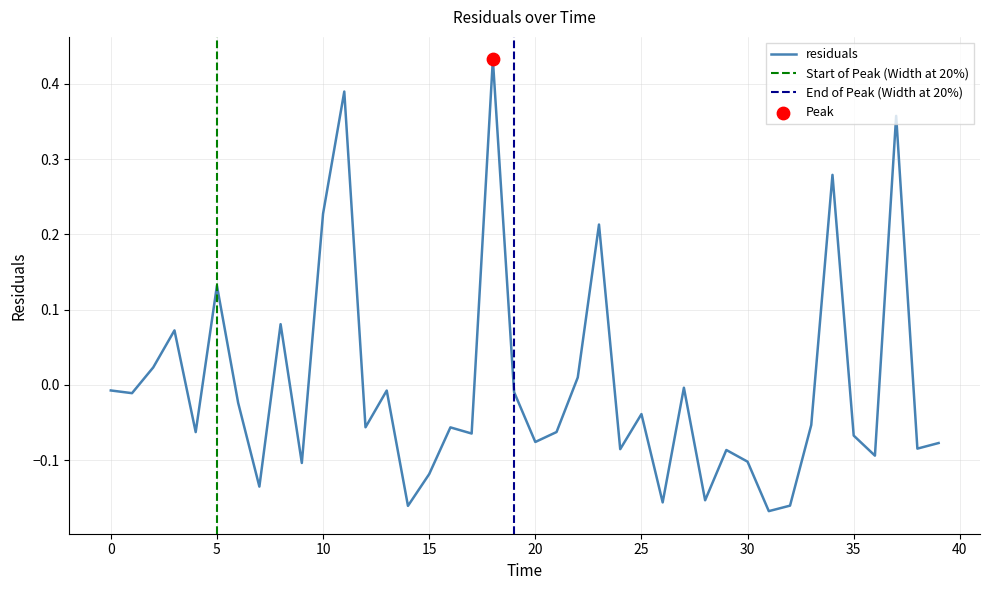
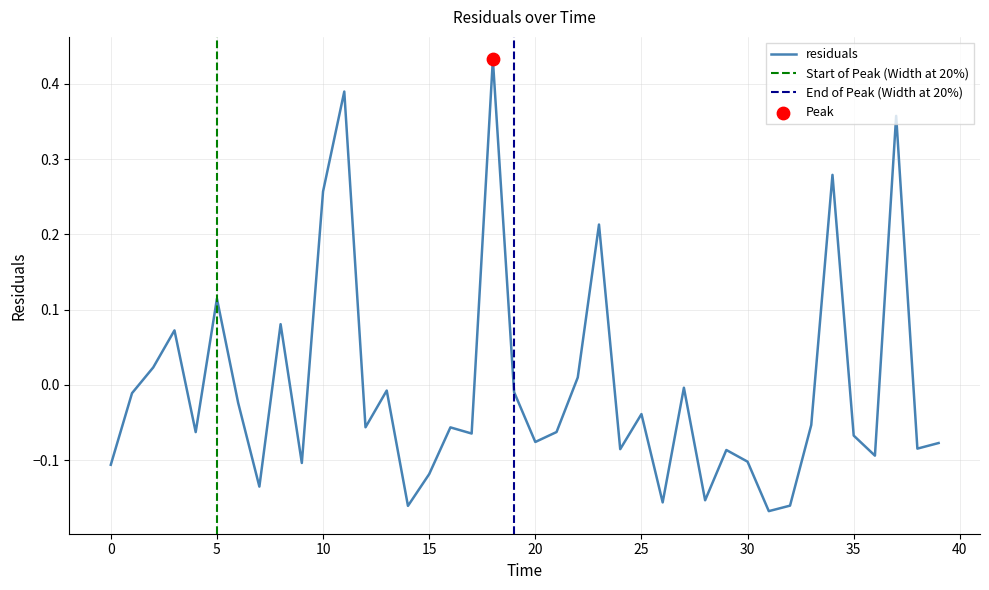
  {
    "residuals": {
-     "0": -0.01,
-     "5": 0.13,
-     "10": 0.23,
+     "0": -0.11,
+     "5": 0.11,
+     "10": 0.26,
      "15": -0.12,
      "20": -0.08,
      "25": -0.04,
      "30": -0.10,
      "35": -0.07
    }
  }
